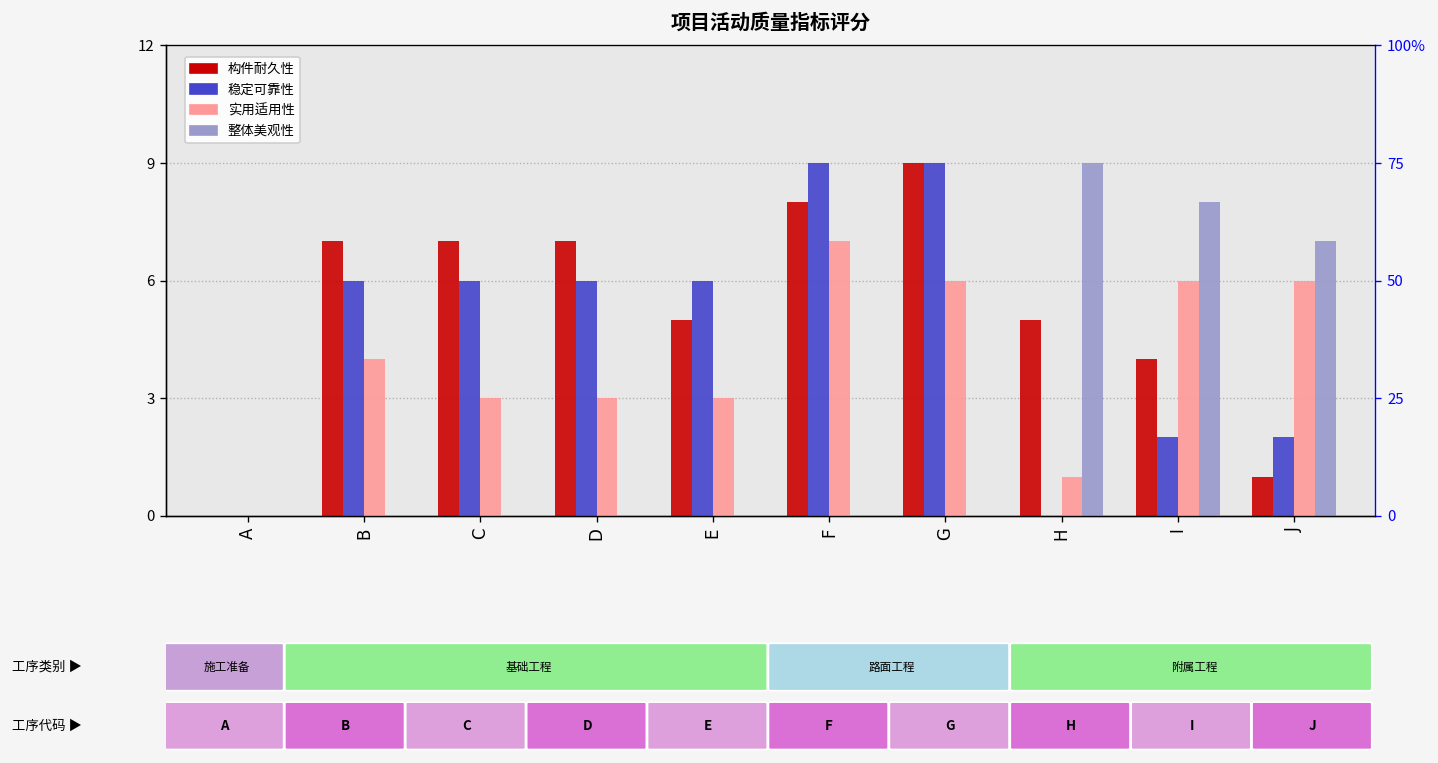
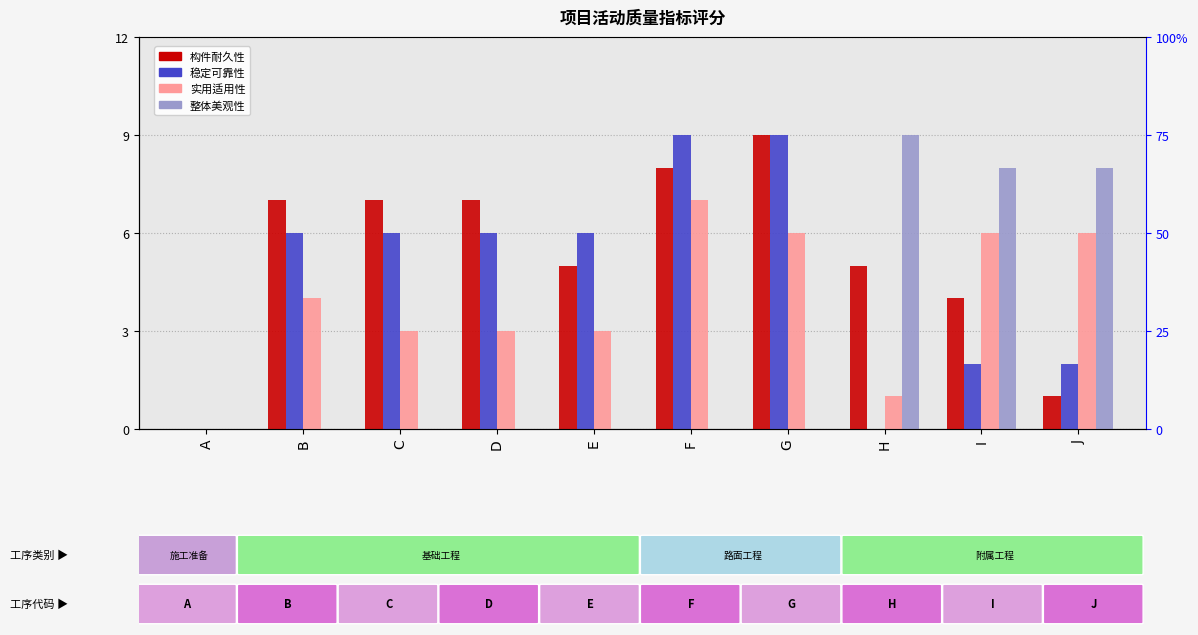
  {
    "构件耐久性": {
      "A": 0,
      "B": 7,
      "C": 7,
      "D": 7,
      "E": 5,
      "F": 8,
      "G": 9,
      "H": 5,
      "I": 4,
      "J": 1
    },
    "稳定可靠性": {
      "A": 0,
      "B": 6,
      "C": 6,
      "D": 6,
      "E": 6,
      "F": 9,
      "G": 9,
      "H": 0,
      "I": 2,
      "J": 2
    },
    "实用适用性": {
      "A": 0,
      "B": 4,
      "C": 3,
      "D": 3,
      "E": 3,
      "F": 7,
      "G": 6,
      "H": 1,
      "I": 6,
      "J": 6
    },
    "整体美观性": {
      "A": 0,
      "B": 0,
      "C": 0,
      "D": 0,
      "E": 0,
      "F": 0,
      "G": 0,
      "H": 9,
      "I": 8,
-     "J": 7
+     "J": 8
    }
  }
